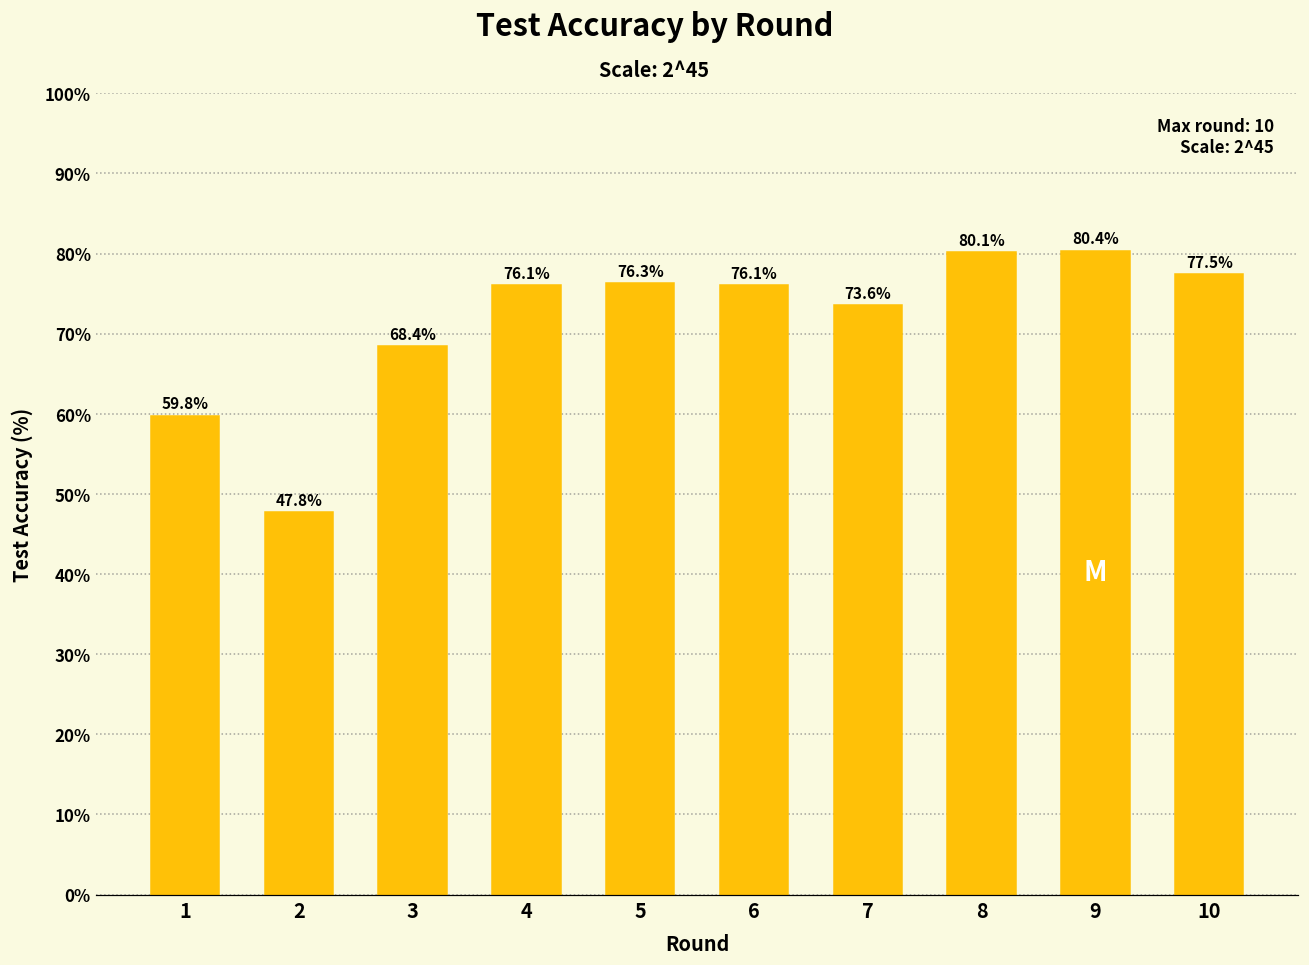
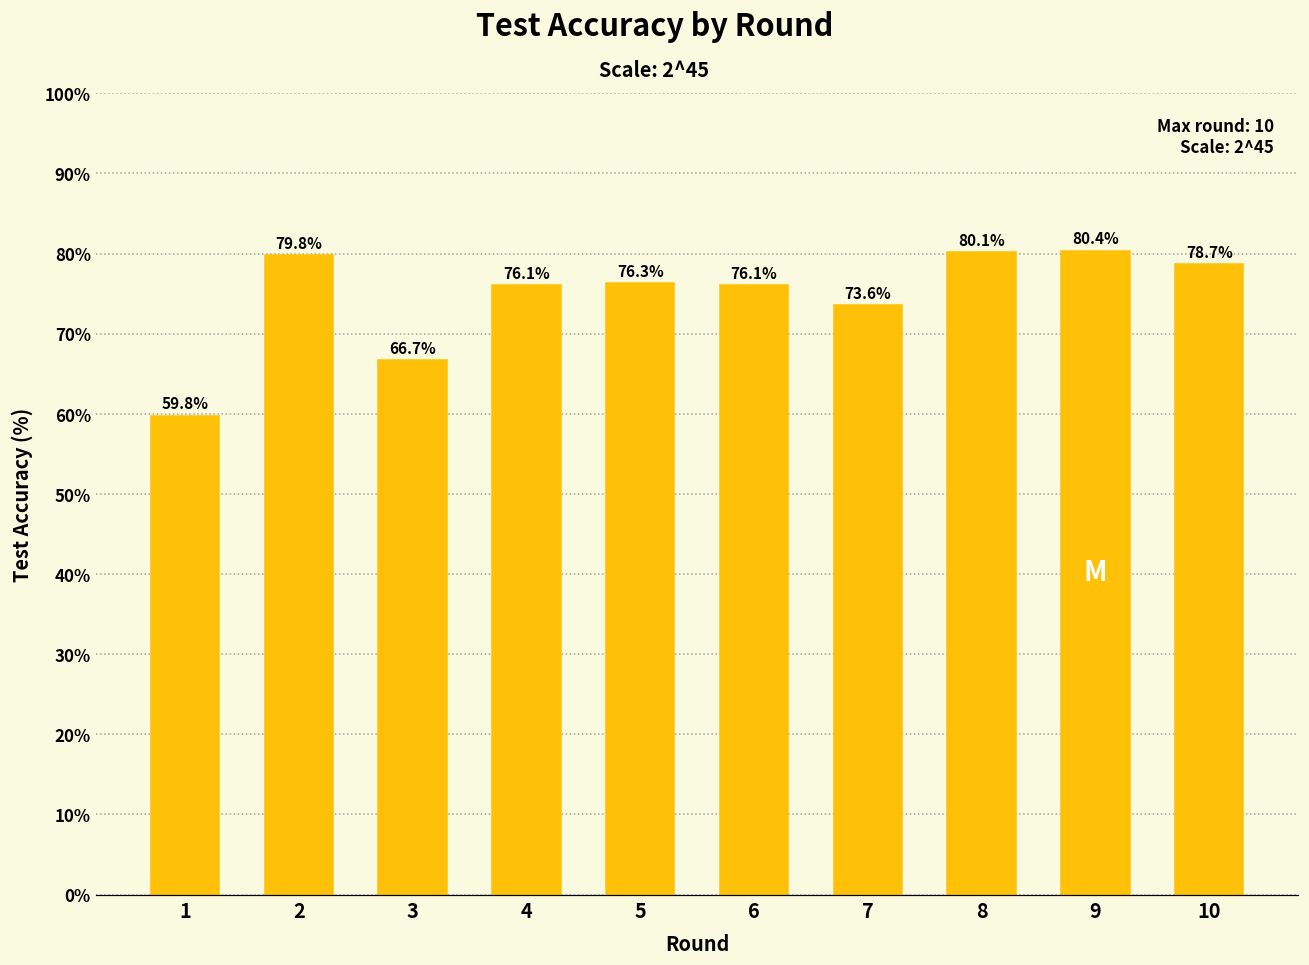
  {
    "1": "59.8%",
-   "2": "47.8%",
-   "3": "68.4%",
+   "2": "79.8%",
+   "3": "66.7%",
    "4": "76.1%",
    "5": "76.3%",
    "6": "76.1%",
    "7": "73.6%",
    "8": "80.1%",
    "9": "80.4%",
-   "10": "77.5%"
+   "10": "78.7%"
  }
